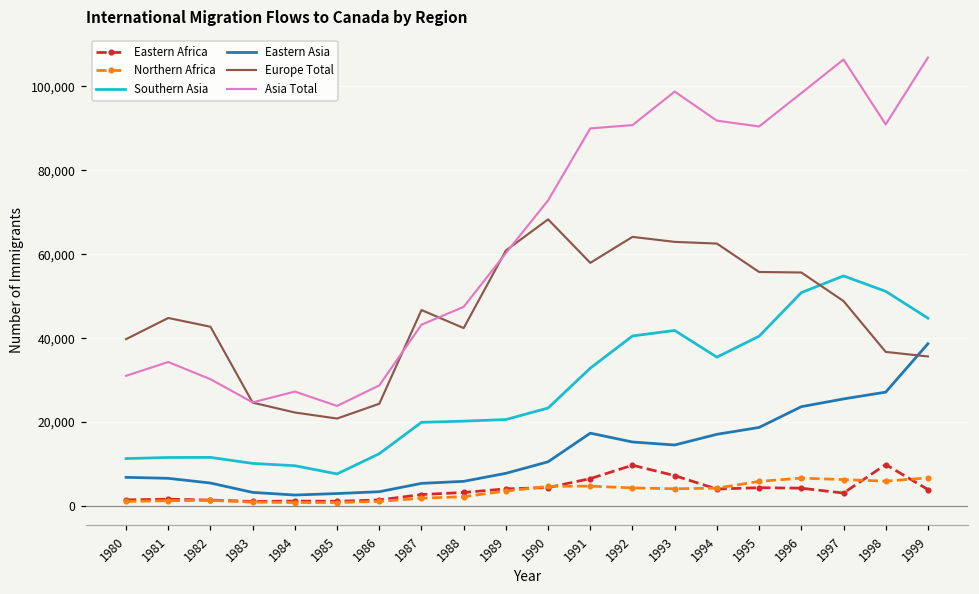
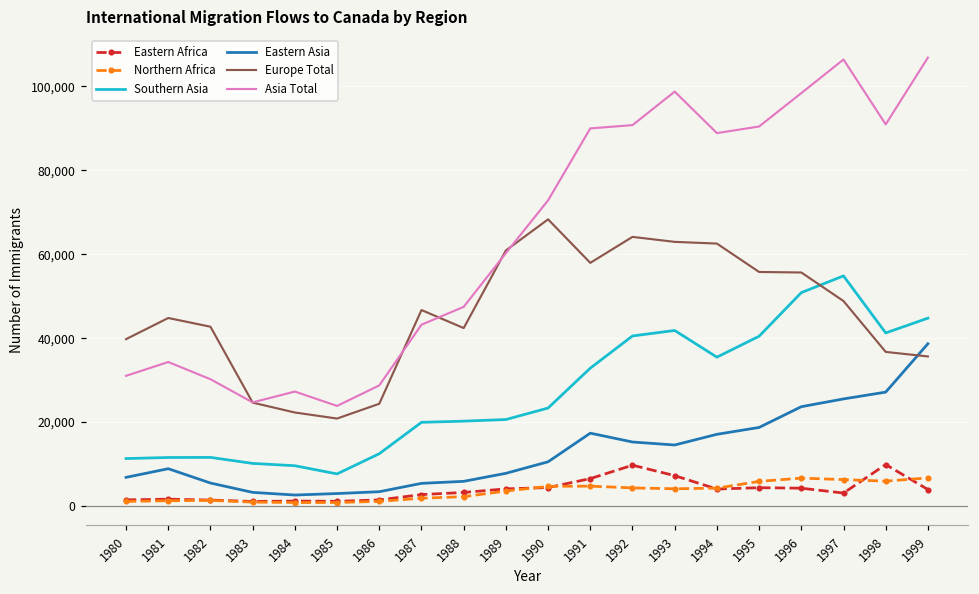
  {
    "Eastern Africa": {
      "1987": "3,000",
      "1988": "3,000",
      "1991": "7,000",
      "1992": "10,000",
      "1993": "7,000",
      "1995": "4,000",
      "1996": "4,000",
      "1997": "3,000",
      "1998": "10,000",
      "1999": "4,000"
    },
    "Northern Africa": {
      "1987": "2,000",
      "1988": "2,000",
      "1991": "5,000",
      "1992": "4,000",
      "1993": "4,000",
      "1995": "6,000",
      "1996": "7,000",
      "1997": "6,000",
      "1998": "6,000",
      "1999": "7,000"
    },
    "Southern Asia": {
      "1980": "11,000",
      "1981": "12,000",
      "1982": "12,000",
      "1983": "10,000",
      "1984": "10,000",
      "1985": "8,000",
      "1986": "12,000",
      "1987": "20,000",
      "1988": "20,000",
      "1989": "21,000",
      "1990": "23,000",
      "1991": "33,000",
      "1992": "41,000",
      "1993": "42,000",
      "1994": "35,000",
      "1995": "40,000",
      "1996": "51,000",
      "1997": "55,000",
-     "1998": "51,000",
+     "1998": "41,000",
      "1999": "45,000"
    },
    "Eastern Asia": {
      "1980": "7,000",
-     "1981": "7,000",
+     "1981": "9,000",
      "1982": "5,000",
      "1983": "3,000",
      "1984": "3,000",
      "1985": "3,000",
      "1986": "3,000",
      "1987": "5,000",
      "1988": "6,000",
      "1989": "8,000",
      "1990": "11,000",
      "1991": "17,000",
      "1992": "15,000",
      "1993": "15,000",
      "1994": "17,000",
      "1995": "19,000",
      "1996": "24,000",
      "1997": "26,000",
      "1998": "27,000",
      "1999": "39,000"
    },
    "Europe Total": {
      "1980": "40,000",
      "1981": "45,000",
      "1982": "43,000",
      "1984": "22,000",
      "1985": "21,000",
      "1986": "24,000",
      "1987": "47,000",
      "1988": "42,000",
      "1990": "68,000",
      "1991": "58,000",
      "1992": "64,000",
      "1993": "63,000",
      "1994": "63,000",
      "1995": "56,000",
      "1996": "56,000",
      "1997": "49,000",
      "1998": "37,000",
      "1999": "36,000"
    },
    "Asia Total": {
      "1980": "31,000",
      "1981": "34,000",
      "1982": "30,000",
      "1984": "27,000",
      "1985": "24,000",
      "1986": "29,000",
      "1987": "43,000",
      "1988": "47,000",
      "1990": "73,000",
      "1991": "90,000",
      "1992": "91,000",
      "1993": "99,000",
-     "1994": "92,000",
+     "1994": "89,000",
      "1995": "90,000",
      "1996": "98,000",
      "1997": "106,000",
      "1998": "91,000",
      "1999": "107,000"
    }
  }
